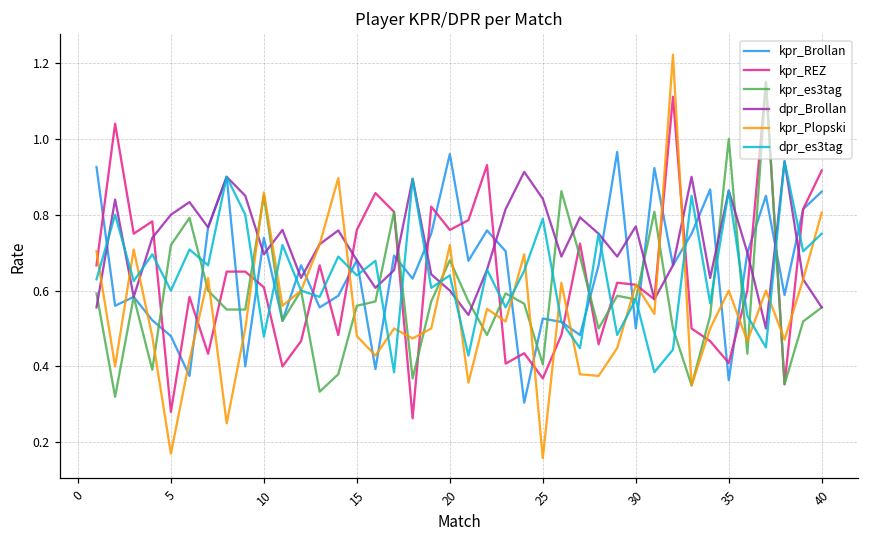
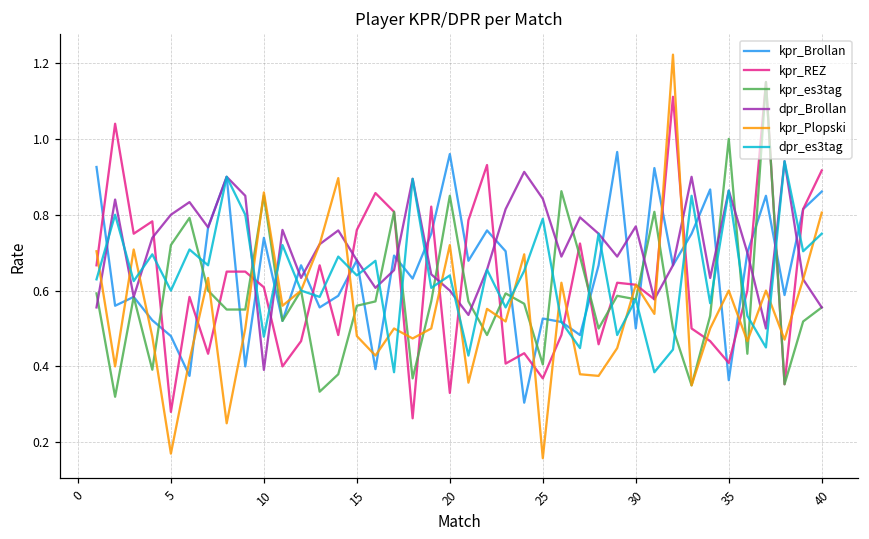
  {
    "kpr_REZ": {
      "5": 0.28,
      "10": 0.61,
      "15": 0.76,
-     "20": 0.76,
+     "20": 0.33,
      "25": 0.37,
      "35": 0.41,
      "40": 0.92
    },
    "kpr_es3tag": {
      "5": 0.72,
      "10": 0.85,
      "15": 0.56,
-     "20": 0.68,
+     "20": 0.85,
      "25": 0.41,
      "35": 1.00
    },
    "dpr_Brollan": {
      "5": 0.80,
-     "10": 0.70,
+     "10": 0.39,
      "20": 0.60,
      "25": 0.84,
      "30": 0.77
    },
    "kpr_Plopski": {
      "5": 0.17,
      "10": 0.86,
      "15": 0.48,
      "20": 0.72,
      "25": 0.16,
      "35": 0.60,
      "40": 0.81
    }
  }
